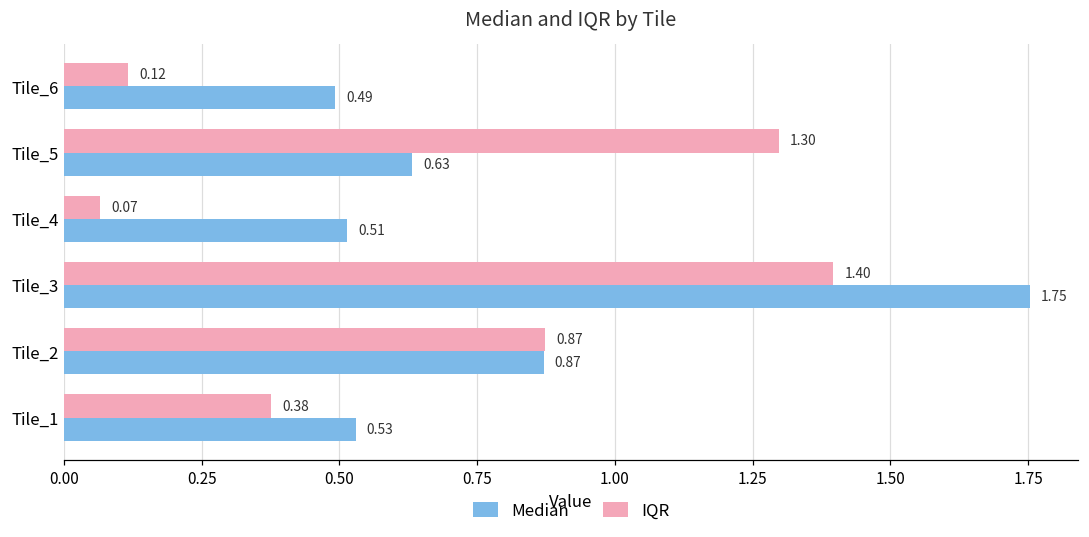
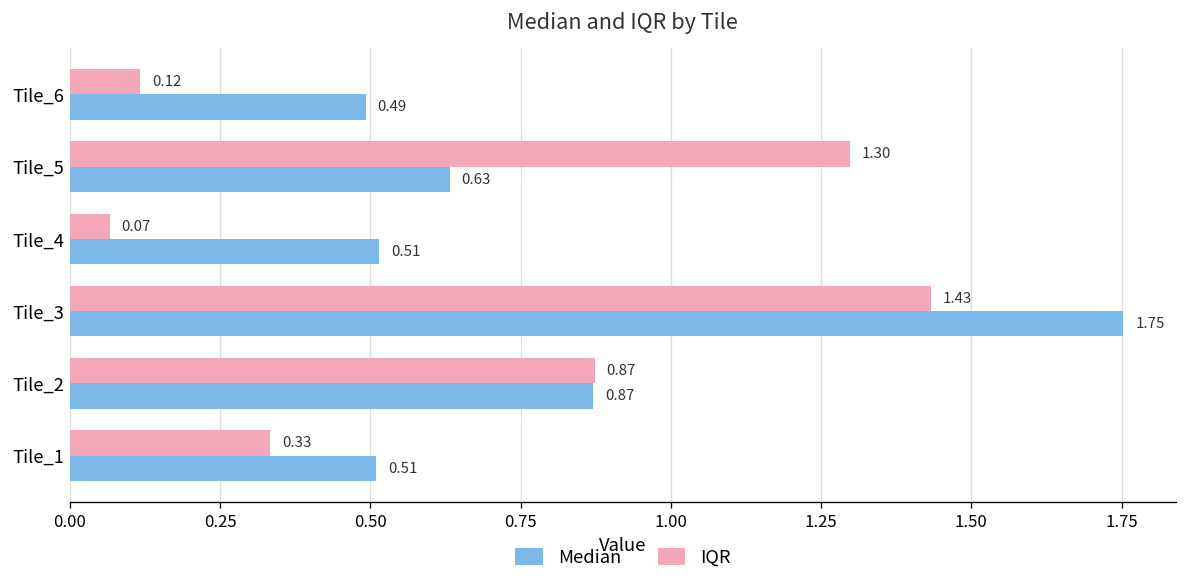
  {
    "Median": {
      "Tile_6": 0.49,
      "Tile_5": 0.63,
      "Tile_4": 0.51,
      "Tile_3": 1.75,
      "Tile_2": 0.87,
-     "Tile_1": 0.53
+     "Tile_1": 0.51
    },
    "IQR": {
      "Tile_6": 0.12,
      "Tile_5": 1.30,
      "Tile_4": 0.07,
-     "Tile_3": 1.40,
+     "Tile_3": 1.43,
      "Tile_2": 0.87,
-     "Tile_1": 0.38
+     "Tile_1": 0.33
    }
  }
